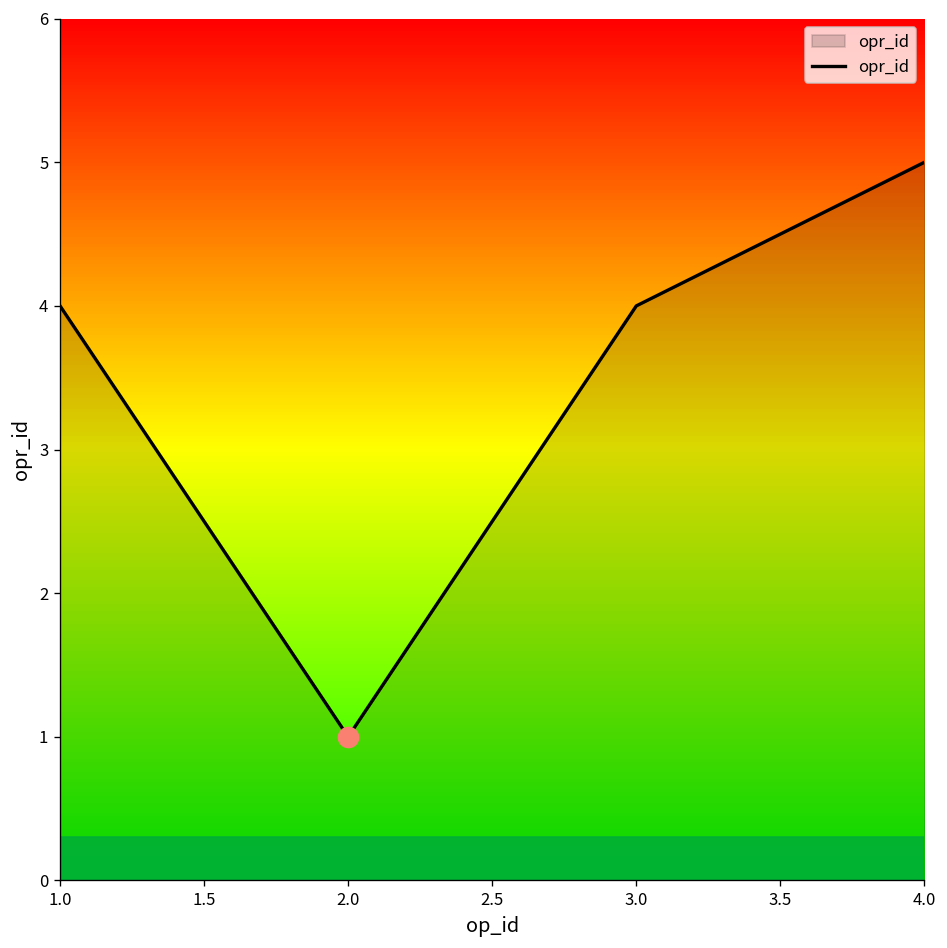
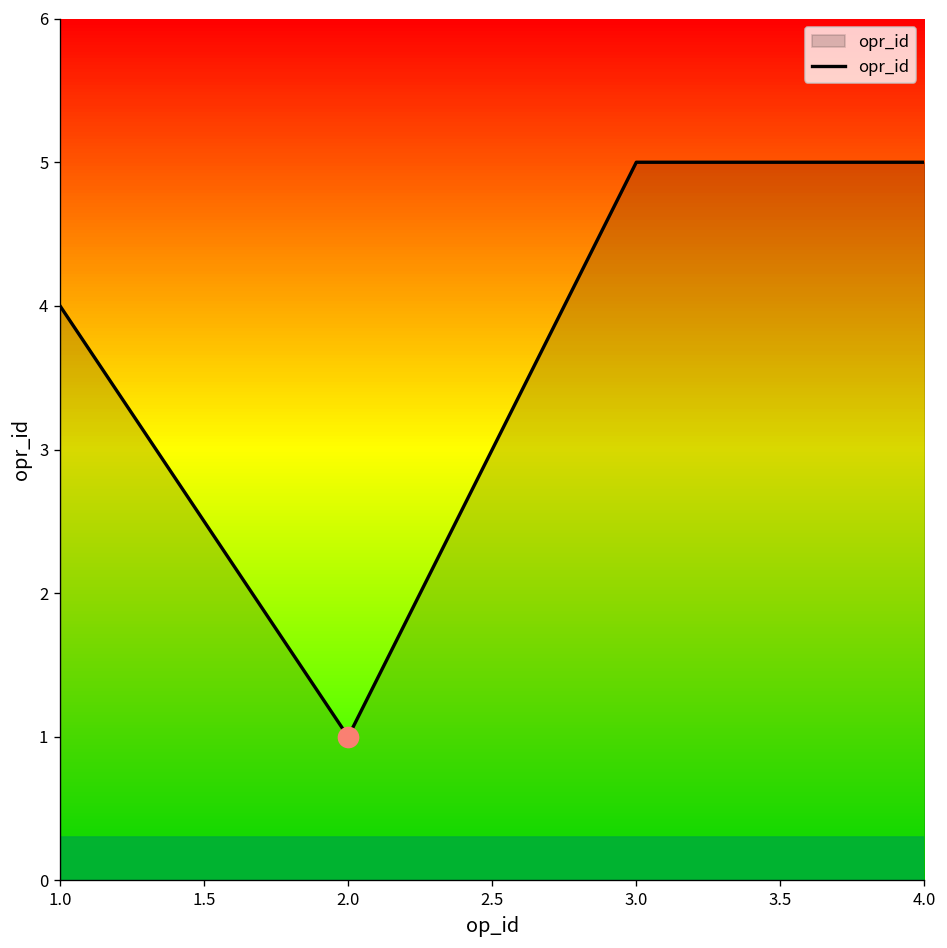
  {
    "opr_id": {
      "1.0": 4,
-     "3.0": 4,
+     "3.0": 5,
      "4.0": 5
    }
  }
